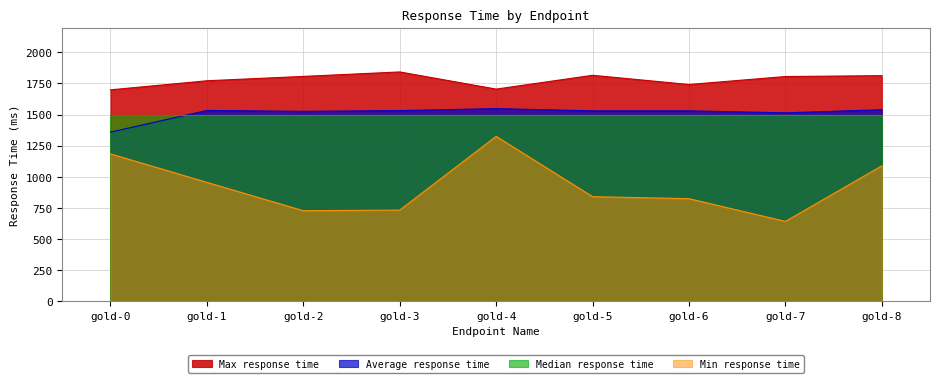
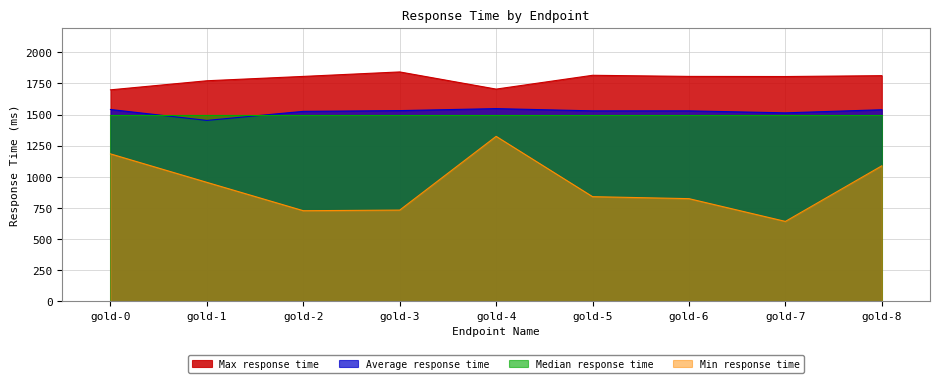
  {
    "Max response time": {
      "gold-0": 1700,
      "gold-1": 1770,
      "gold-2": 1810,
      "gold-3": 1840,
      "gold-4": 1710,
      "gold-5": 1820,
-     "gold-6": 1740,
+     "gold-6": 1810,
      "gold-7": 1810,
      "gold-8": 1810
    },
    "Average response time": {
-     "gold-0": 1360,
-     "gold-1": 1530,
+     "gold-0": 1540,
+     "gold-1": 1450,
      "gold-2": 1530,
      "gold-3": 1530,
      "gold-4": 1550,
      "gold-5": 1530,
      "gold-6": 1530,
      "gold-8": 1540
    },
    "Median response time": {
      "gold-0": 1500,
      "gold-1": 1500,
      "gold-2": 1500,
      "gold-3": 1500,
      "gold-4": 1500,
      "gold-5": 1500,
      "gold-6": 1500,
      "gold-8": 1500
    },
    "Min response time": {
      "gold-0": 1180,
      "gold-1": 960,
      "gold-2": 730,
      "gold-3": 730,
      "gold-4": 1330,
      "gold-5": 840,
      "gold-6": 820,
      "gold-7": 640,
      "gold-8": 1090
    }
  }
